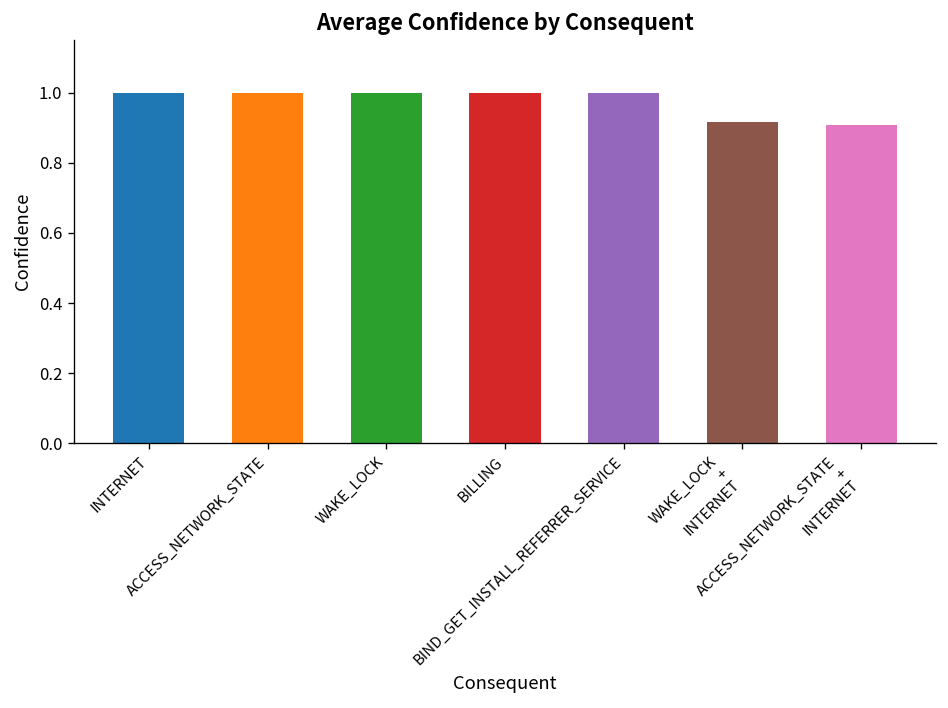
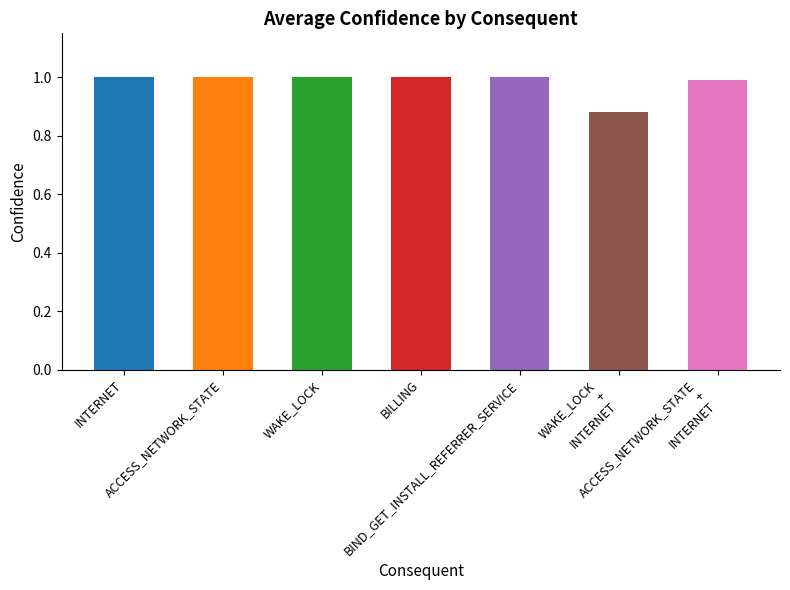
  {
    "INTERNET": 1.00,
    "ACCESS_NETWORK_STATE": 1.00,
    "WAKE_LOCK": 1.00,
    "BILLING": 1.00,
    "BIND_GET_INSTALL_REFERRER_SERVICE": 1.00,
-   "WAKE_LOCK + INTERNET": 0.92,
-   "ACCESS_NETWORK_STATE + INTERNET": 0.91
+   "WAKE_LOCK + INTERNET": 0.88,
+   "ACCESS_NETWORK_STATE + INTERNET": 0.99
  }
